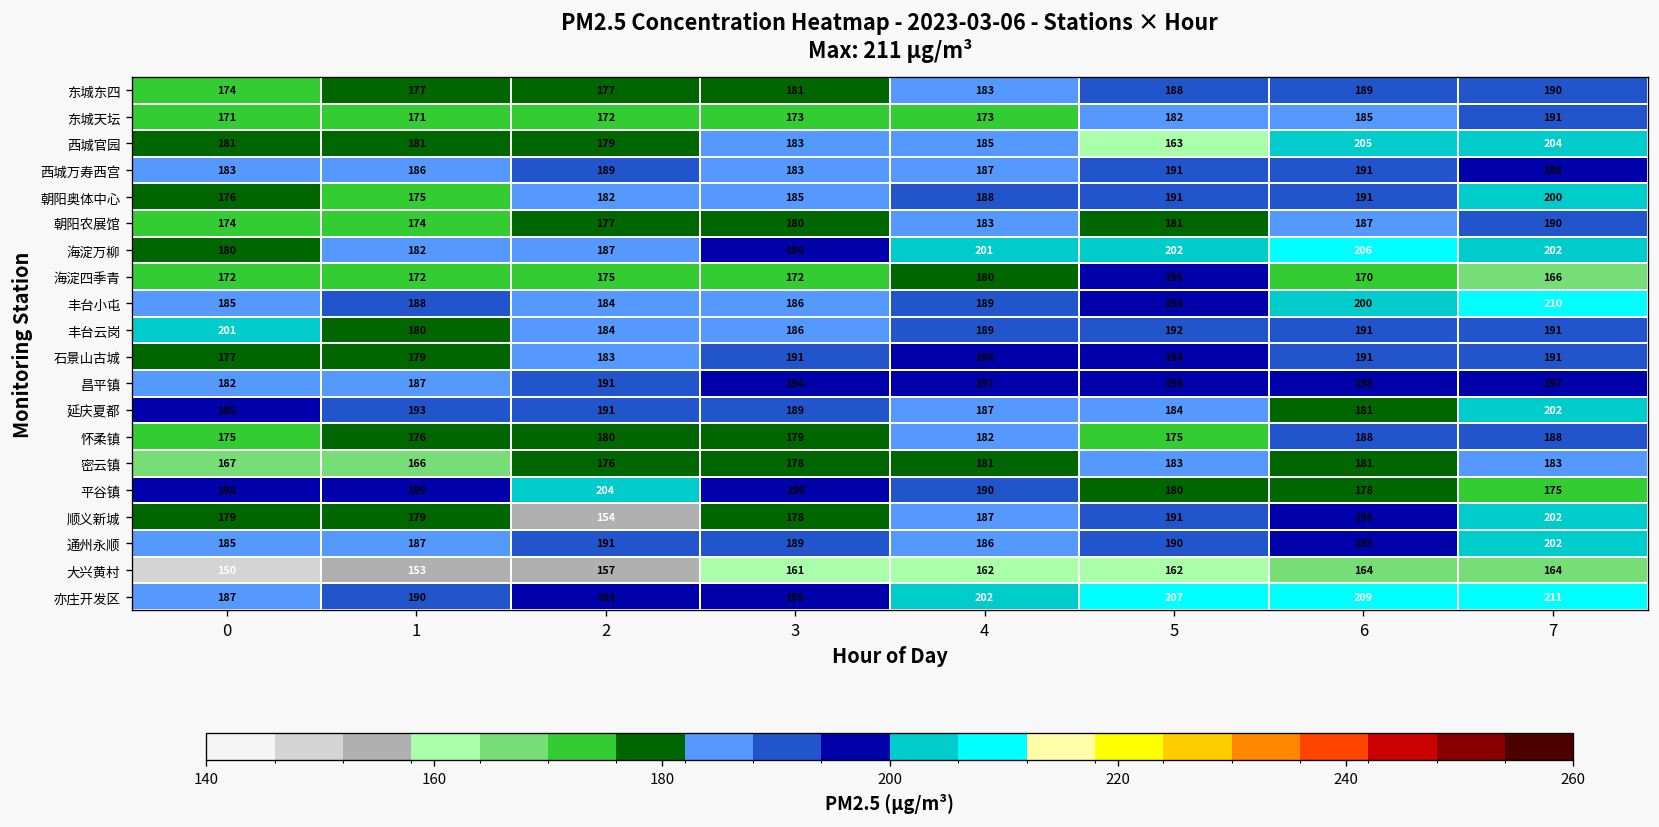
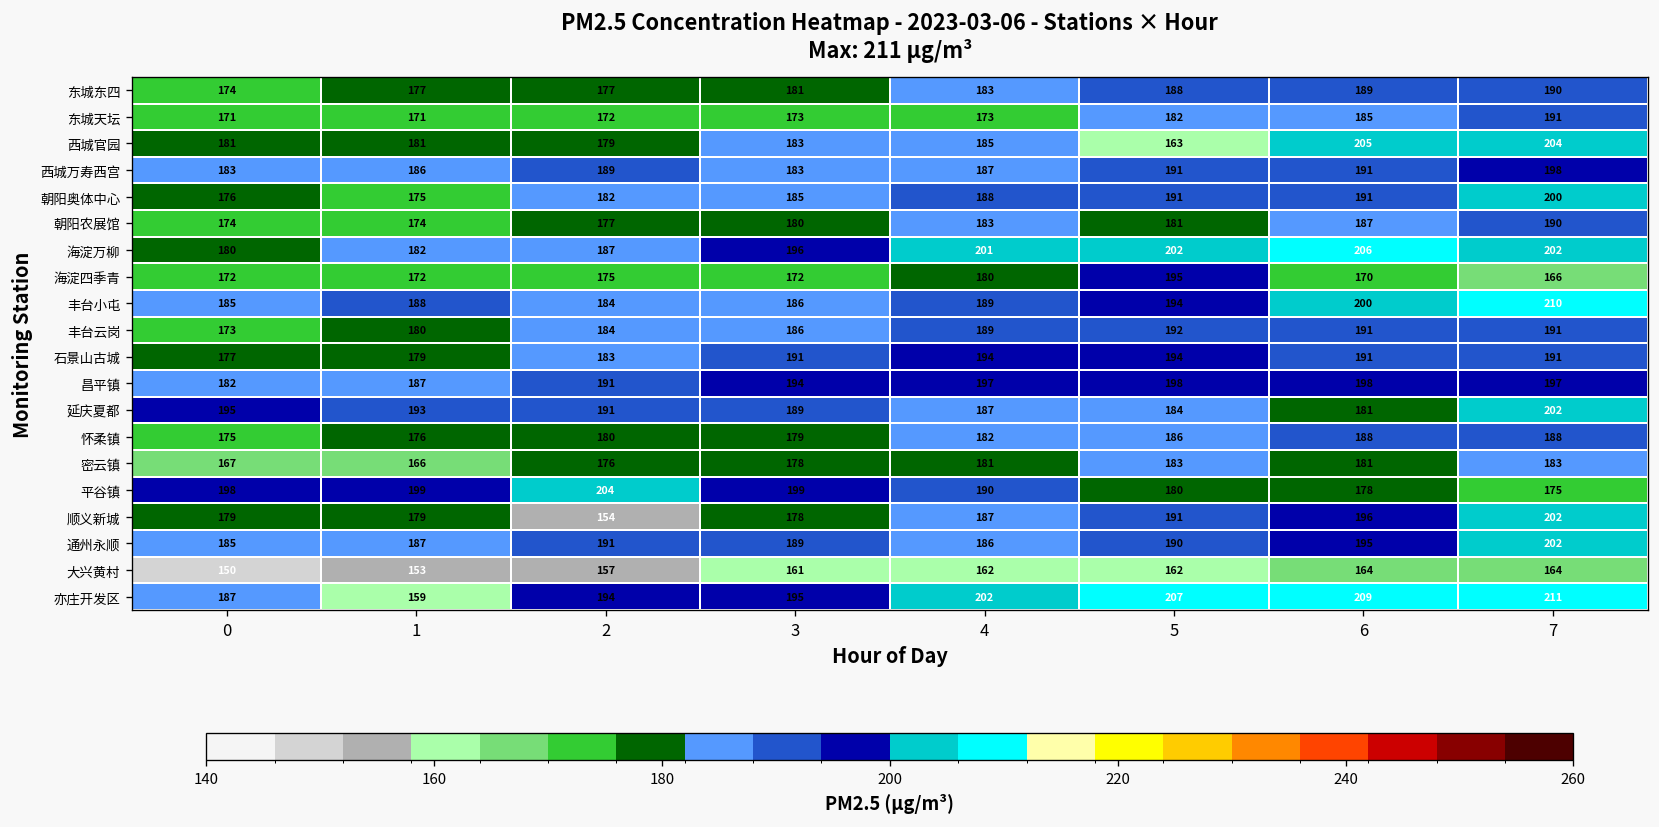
  {
    "东城东四": {
      "0": 174,
      "1": 177,
      "2": 177,
      "3": 181,
      "4": 183,
      "5": 188,
      "6": 189,
      "7": 190
    },
    "东城天坛": {
      "0": 171,
      "1": 171,
      "2": 172,
      "3": 173,
      "4": 173,
      "5": 182,
      "6": 185,
      "7": 191
    },
    "西城官园": {
      "0": 181,
      "1": 181,
      "2": 179,
      "3": 183,
      "4": 185,
      "5": 163,
      "6": 205,
      "7": 204
    },
    "西城万寿西宫": {
      "0": 183,
      "1": 186,
      "2": 189,
      "3": 183,
      "4": 187,
      "5": 191,
      "6": 191,
      "7": 198
    },
    "朝阳奥体中心": {
      "0": 176,
      "1": 175,
      "2": 182,
      "3": 185,
      "4": 188,
      "5": 191,
      "6": 191,
      "7": 200
    },
    "朝阳农展馆": {
      "0": 174,
      "1": 174,
      "2": 177,
      "3": 180,
      "4": 183,
      "5": 181,
      "6": 187,
      "7": 190
    },
    "海淀万柳": {
      "0": 180,
      "1": 182,
      "2": 187,
      "3": 196,
      "4": 201,
      "5": 202,
      "6": 206,
      "7": 202
    },
    "海淀四季青": {
      "0": 172,
      "1": 172,
      "2": 175,
      "3": 172,
      "4": 180,
      "5": 195,
      "6": 170,
      "7": 166
    },
    "丰台小屯": {
      "0": 185,
      "1": 188,
      "2": 184,
      "3": 186,
      "4": 189,
      "5": 194,
      "6": 200,
      "7": 210
    },
    "丰台云岗": {
-     "0": 201,
+     "0": 173,
      "1": 180,
      "2": 184,
      "3": 186,
      "4": 189,
      "5": 192,
      "6": 191,
      "7": 191
    },
    "石景山古城": {
      "0": 177,
      "1": 179,
      "2": 183,
      "3": 191,
      "4": 194,
      "5": 194,
      "6": 191,
      "7": 191
    },
    "昌平镇": {
      "0": 182,
      "1": 187,
      "2": 191,
      "3": 194,
      "4": 197,
      "5": 198,
      "6": 198,
      "7": 197
    },
    "延庆夏都": {
      "0": 195,
      "1": 193,
      "2": 191,
      "3": 189,
      "4": 187,
      "5": 184,
      "6": 181,
      "7": 202
    },
    "怀柔镇": {
      "0": 175,
      "1": 176,
      "2": 180,
      "3": 179,
      "4": 182,
-     "5": 175,
+     "5": 186,
      "6": 188,
      "7": 188
    },
    "密云镇": {
      "0": 167,
      "1": 166,
      "2": 176,
      "3": 178,
      "4": 181,
      "5": 183,
      "6": 181,
      "7": 183
    },
    "平谷镇": {
      "0": 198,
      "1": 199,
      "2": 204,
      "3": 199,
      "4": 190,
      "5": 180,
      "6": 178,
      "7": 175
    },
    "顺义新城": {
      "0": 179,
      "1": 179,
      "2": 154,
      "3": 178,
      "4": 187,
      "5": 191,
      "6": 196,
      "7": 202
    },
    "通州永顺": {
      "0": 185,
      "1": 187,
      "2": 191,
      "3": 189,
      "4": 186,
      "5": 190,
      "6": 195,
      "7": 202
    },
    "大兴黄村": {
      "1": 153,
      "2": 157,
      "3": 161,
      "4": 162,
      "5": 162,
      "6": 164,
      "7": 164
    },
    "亦庄开发区": {
      "0": 187,
-     "1": 190,
+     "1": 159,
      "2": 194,
      "3": 195,
      "4": 202,
      "5": 207,
      "6": 209,
      "7": 211
    }
  }
